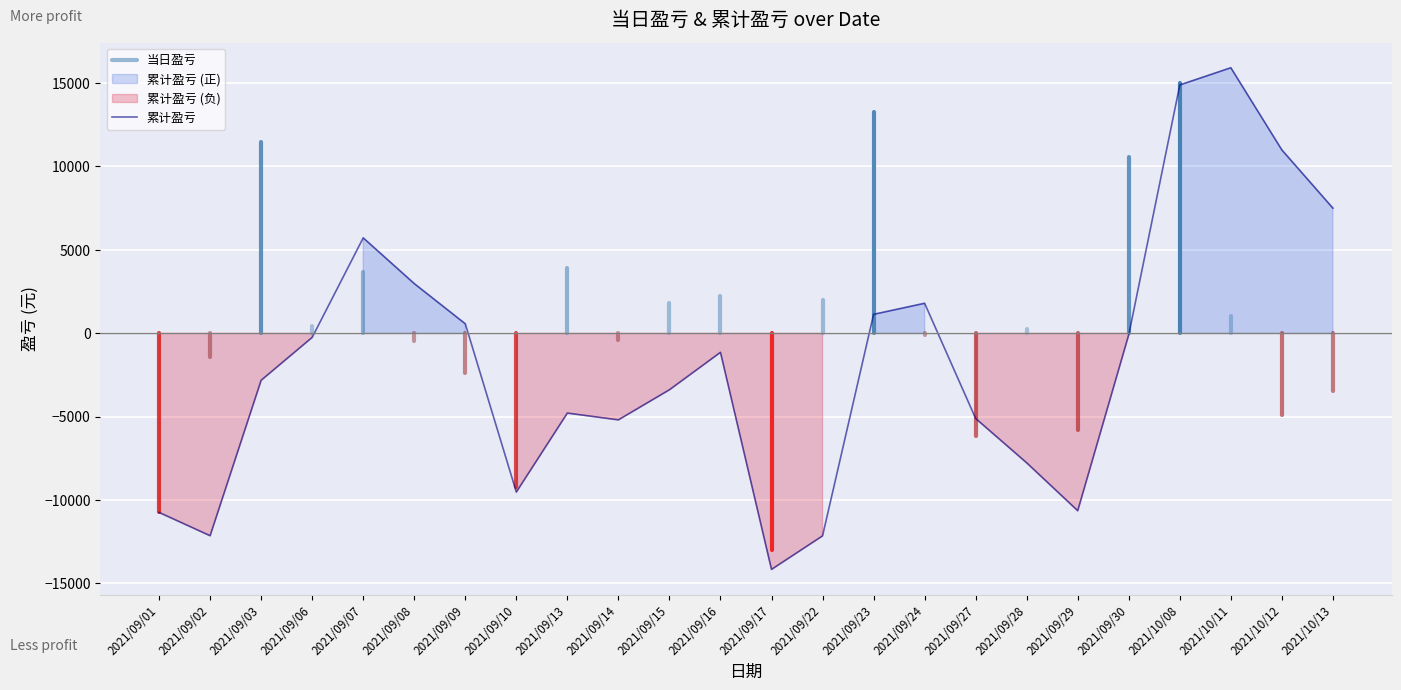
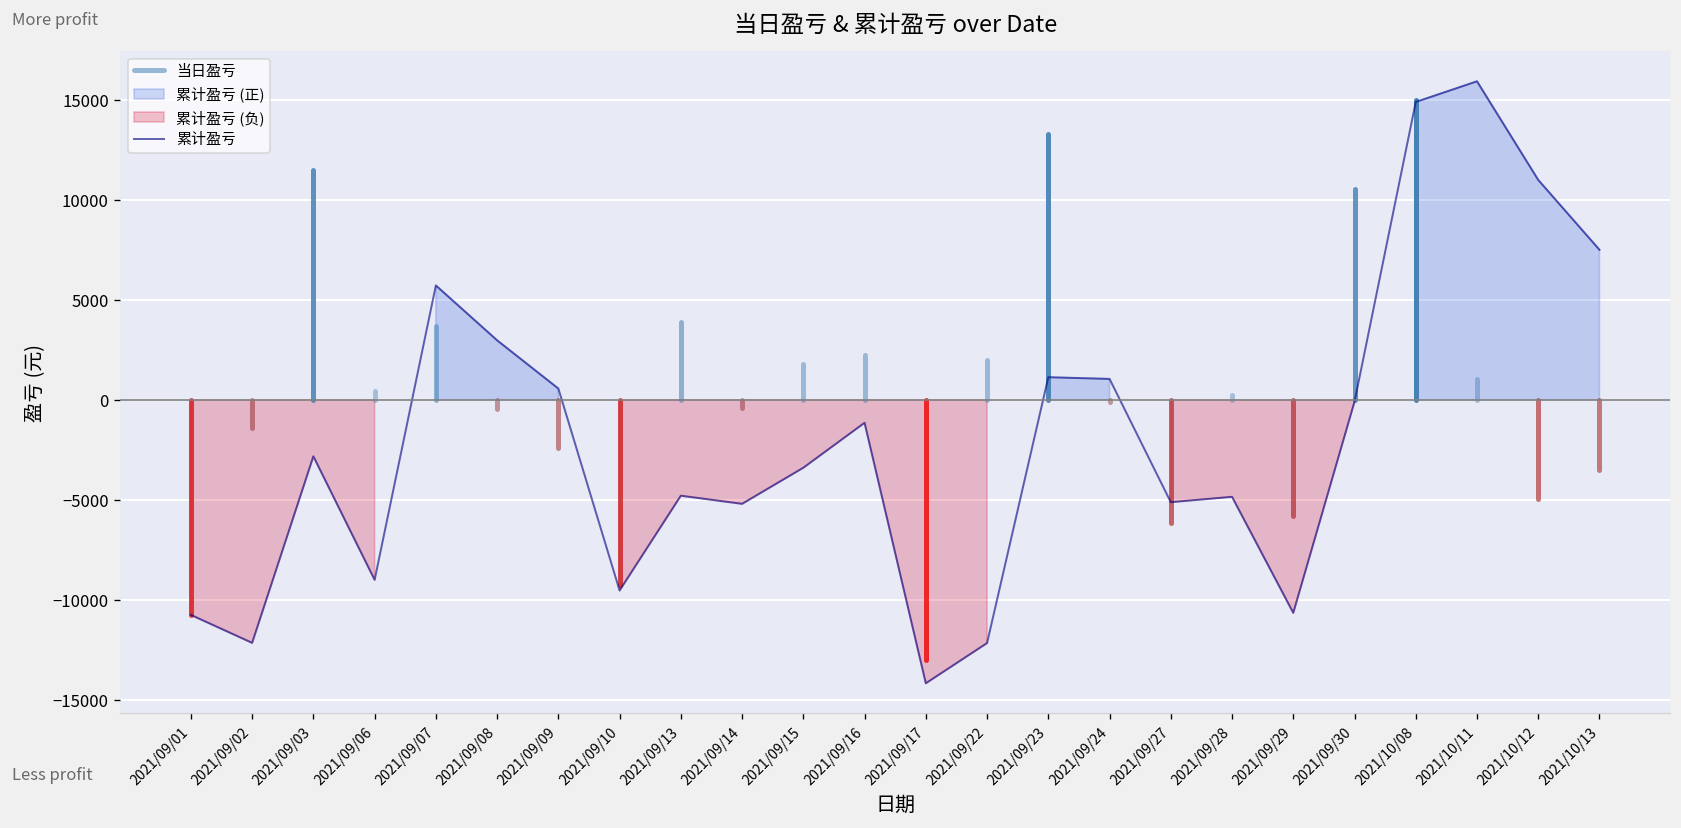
  {
    "累计盈亏": {
      "2021/09/02": -12100,
      "2021/09/03": -2800,
-     "2021/09/06": -300,
+     "2021/09/06": -9000,
      "2021/09/07": 5700,
      "2021/09/08": 3000,
      "2021/09/09": 600,
      "2021/09/10": -9500,
      "2021/09/13": -4800,
      "2021/09/14": -5200,
      "2021/09/15": -3400,
      "2021/09/16": -1100,
      "2021/09/17": -14200,
      "2021/09/22": -12200,
      "2021/09/23": 1100,
-     "2021/09/24": 1800,
+     "2021/09/24": 1000,
      "2021/09/27": -5100,
-     "2021/09/28": -7800,
+     "2021/09/28": -4800,
      "2021/09/29": -10600,
      "2021/10/11": 15900,
      "2021/10/12": 11000,
      "2021/10/13": 7500
    }
  }
